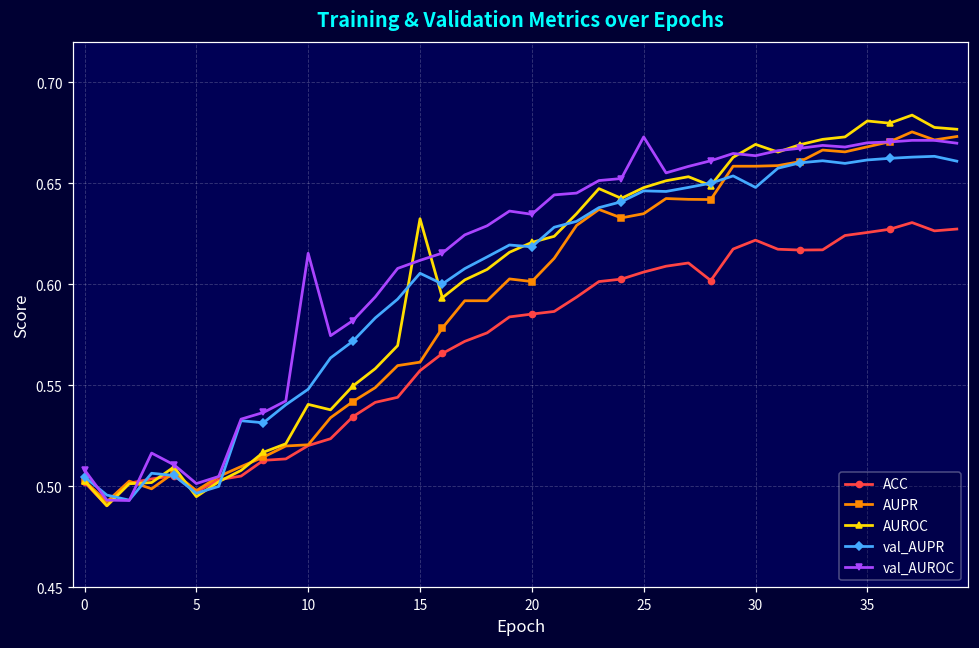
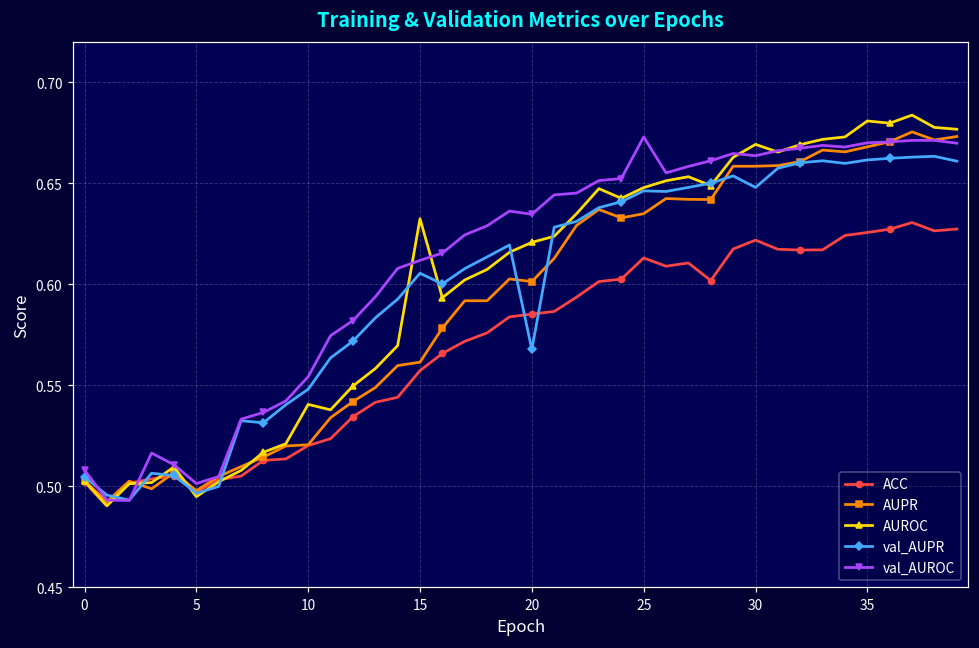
  {
    "ACC": {
      "15": 0.557,
      "20": 0.585,
-     "25": 0.606,
+     "25": 0.613,
      "30": 0.622,
      "35": 0.626
    },
    "AUPR": {
      "15": 0.561,
      "20": 0.601,
      "25": 0.635,
      "30": 0.658,
      "35": 0.668
    },
    "AUROC": {
      "5": 0.495,
      "10": 0.541,
      "15": 0.632,
      "20": 0.621,
      "25": 0.648,
      "30": 0.669,
      "35": 0.681
    },
    "val_AUPR": {
      "0": 0.505,
      "10": 0.548,
      "15": 0.605,
-     "20": 0.619,
+     "20": 0.568,
      "25": 0.646,
      "30": 0.648,
      "35": 0.662
    },
    "val_AUROC": {
      "0": 0.508,
      "5": 0.501,
-     "10": 0.615,
+     "10": 0.554,
      "15": 0.612,
      "20": 0.635,
      "25": 0.673,
      "30": 0.664,
      "35": 0.670
    }
  }
